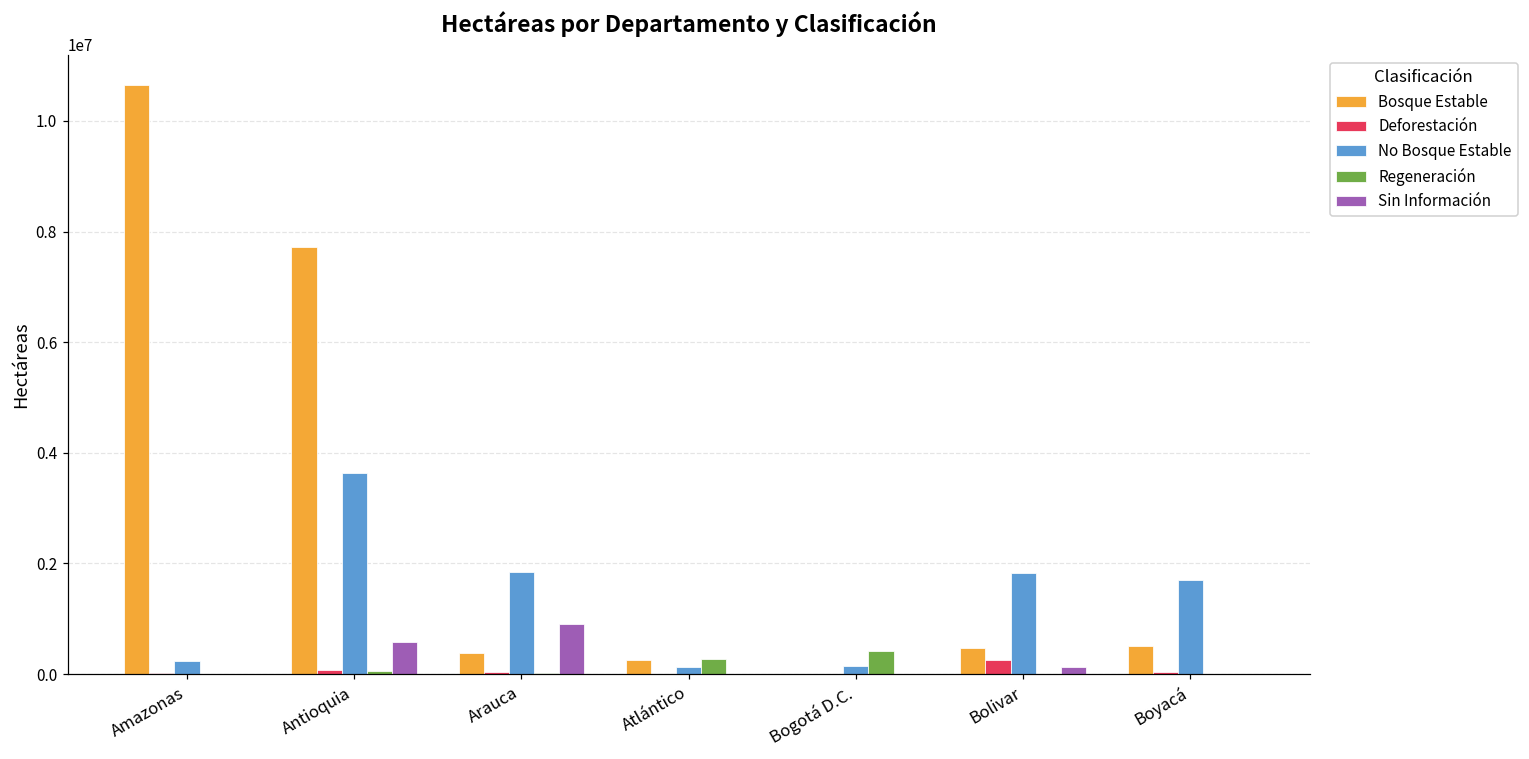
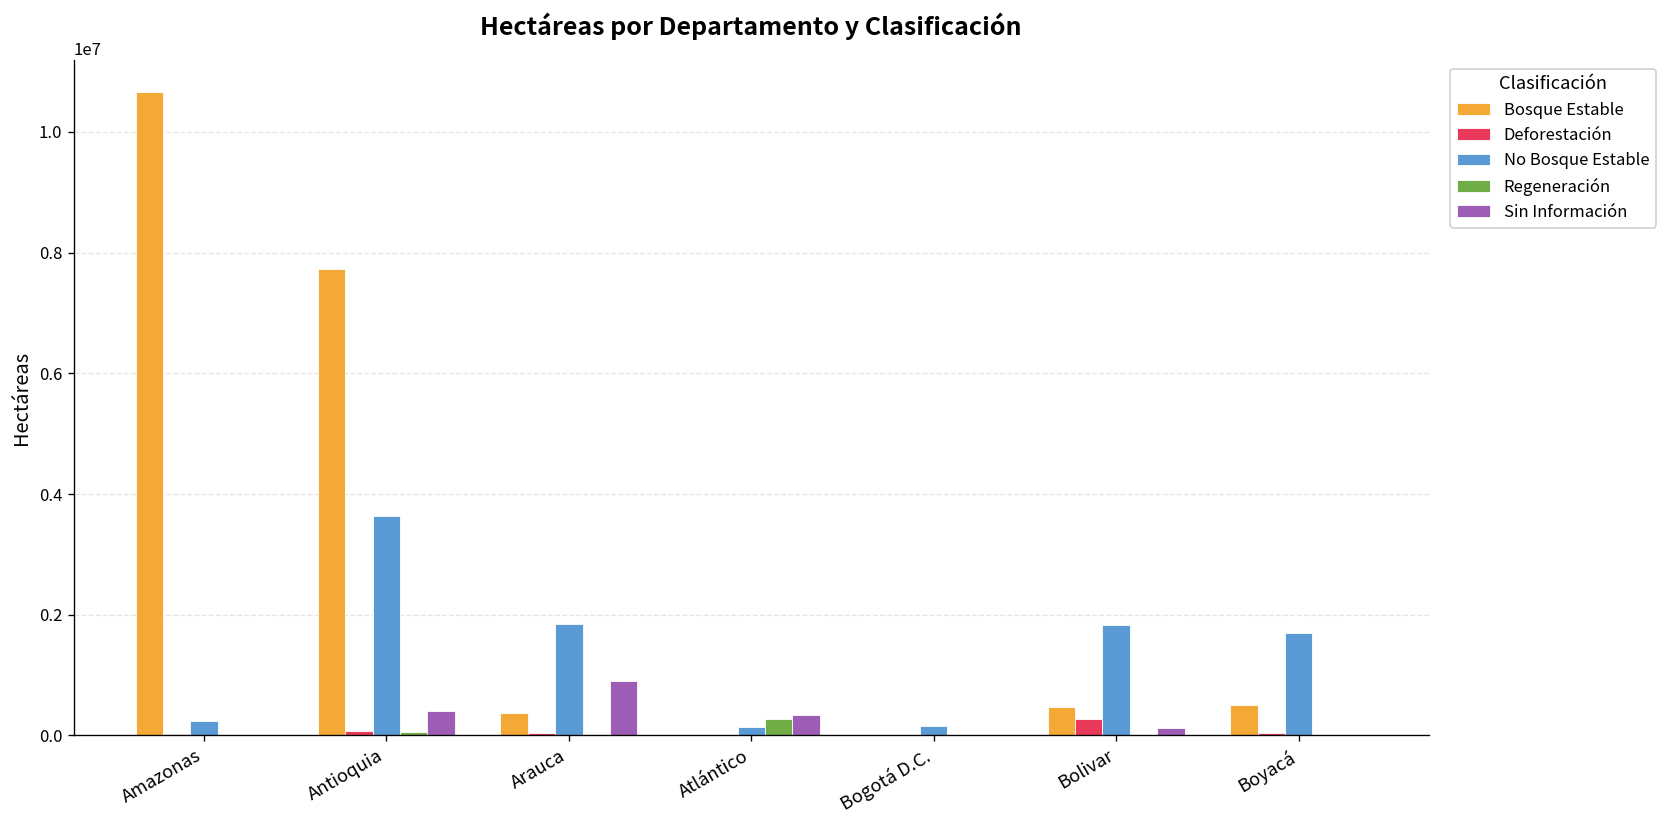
  {
    "Bosque Estable": {
      "Amazonas": 10700000,
      "Antioquia": 7700000,
      "Arauca": 400000,
-     "Atlántico": 300000,
+     "Atlántico": 0,
      "Bolivar": 500000,
      "Boyacá": 500000
    },
    "Deforestación": {
      "Antioquia": 100000,
      "Bolivar": 300000
    },
    "No Bosque Estable": {
      "Amazonas": 200000,
      "Antioquia": 3600000,
      "Arauca": 1900000,
      "Atlántico": 100000,
      "Bogotá D.C.": 200000,
      "Bolivar": 1800000,
      "Boyacá": 1700000
    },
    "Regeneración": {
      "Antioquia": 100000,
      "Atlántico": 300000,
-     "Bogotá D.C.": 400000,
+     "Bogotá D.C.": 0,
      "Boyacá": 0
    },
    "Sin Información": {
-     "Antioquia": 600000,
+     "Antioquia": 400000,
      "Arauca": 900000,
-     "Atlántico": 0,
+     "Atlántico": 300000,
      "Bolivar": 100000,
      "Boyacá": 0
    }
  }
